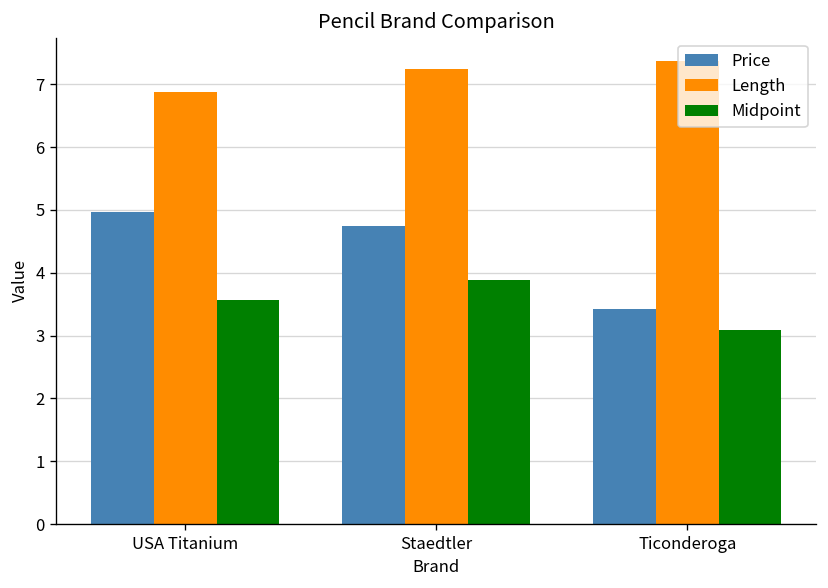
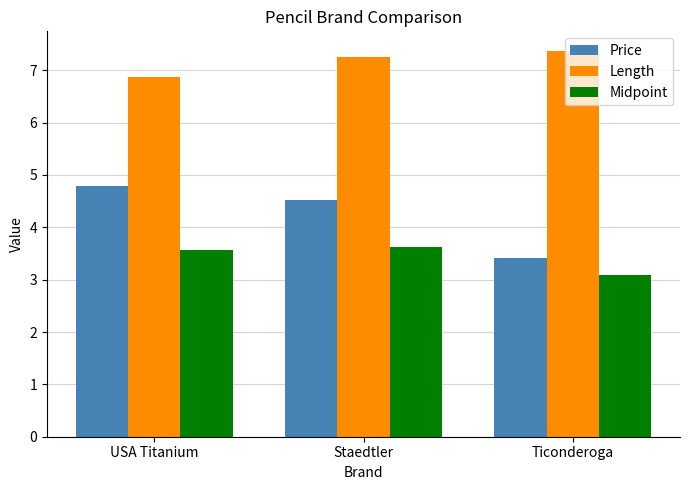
  {
    "Price": {
-     "USA Titanium": 5.0,
-     "Staedtler": 4.7,
+     "USA Titanium": 4.8,
+     "Staedtler": 4.5,
      "Ticonderoga": 3.4
    },
    "Length": {
      "USA Titanium": 6.9,
      "Staedtler": 7.3
    },
    "Midpoint": {
      "USA Titanium": 3.6,
-     "Staedtler": 3.9,
+     "Staedtler": 3.6,
      "Ticonderoga": 3.1
    }
  }
